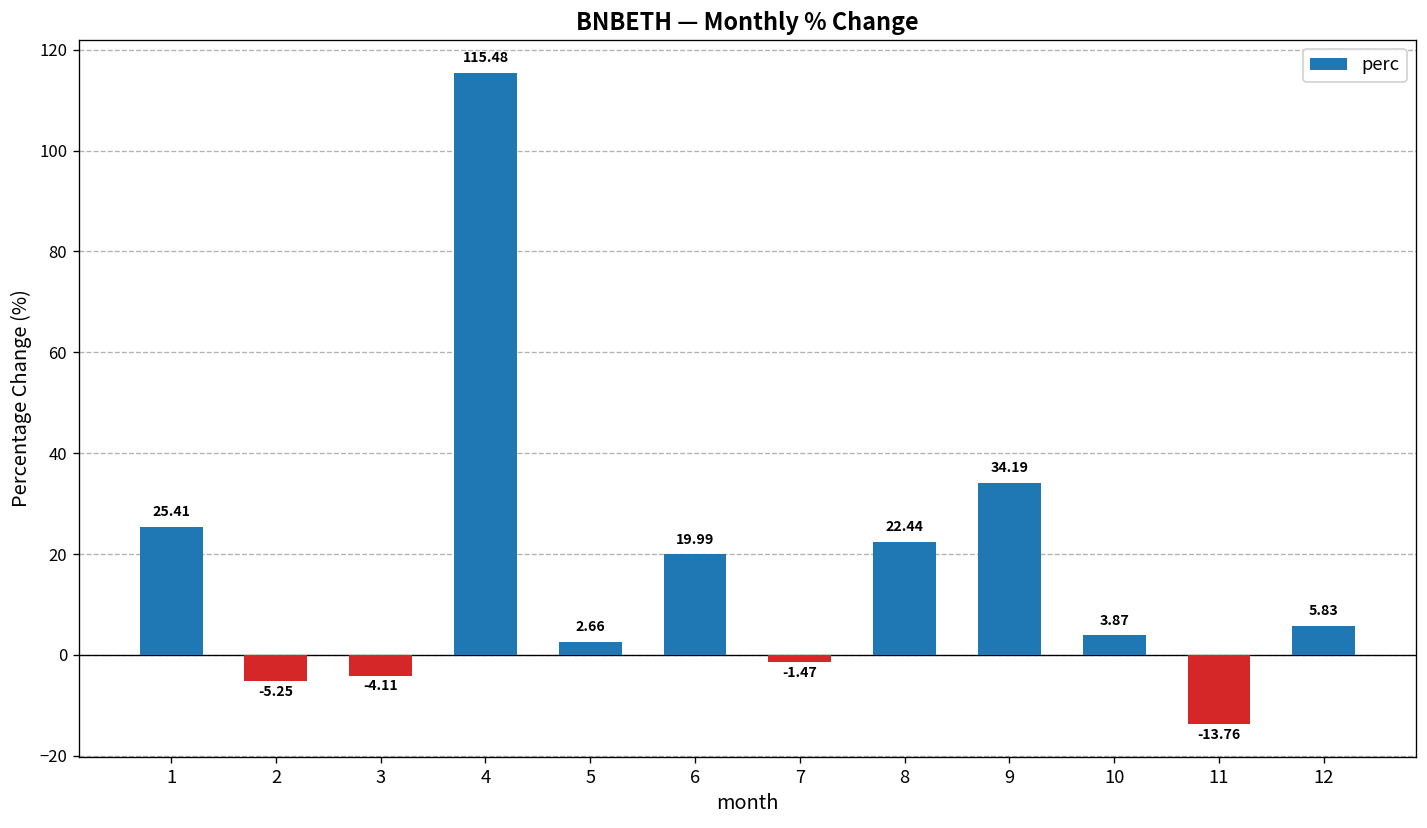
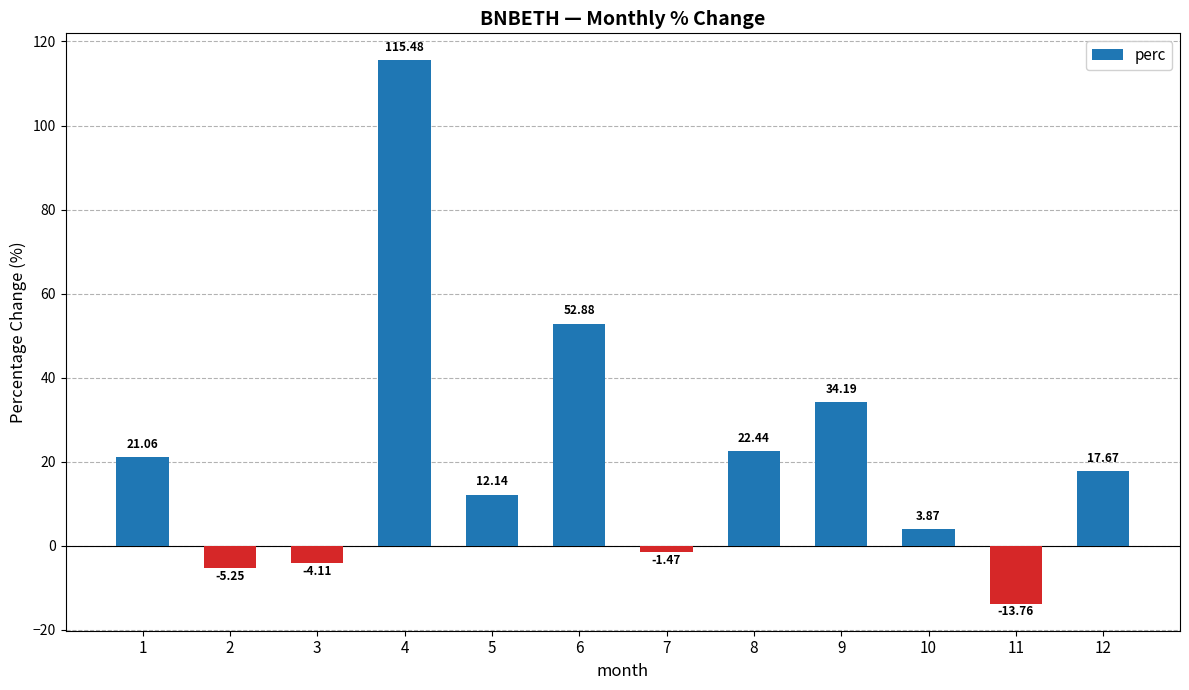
  {
-   "1": 25.41,
+   "1": 21.06,
    "2": -5.25,
    "3": -4.11,
    "4": 115.48,
-   "5": 2.66,
-   "6": 19.99,
+   "5": 12.14,
+   "6": 52.88,
    "7": -1.47,
    "8": 22.44,
    "9": 34.19,
    "10": 3.87,
    "11": -13.76,
-   "12": 5.83
+   "12": 17.67
  }
